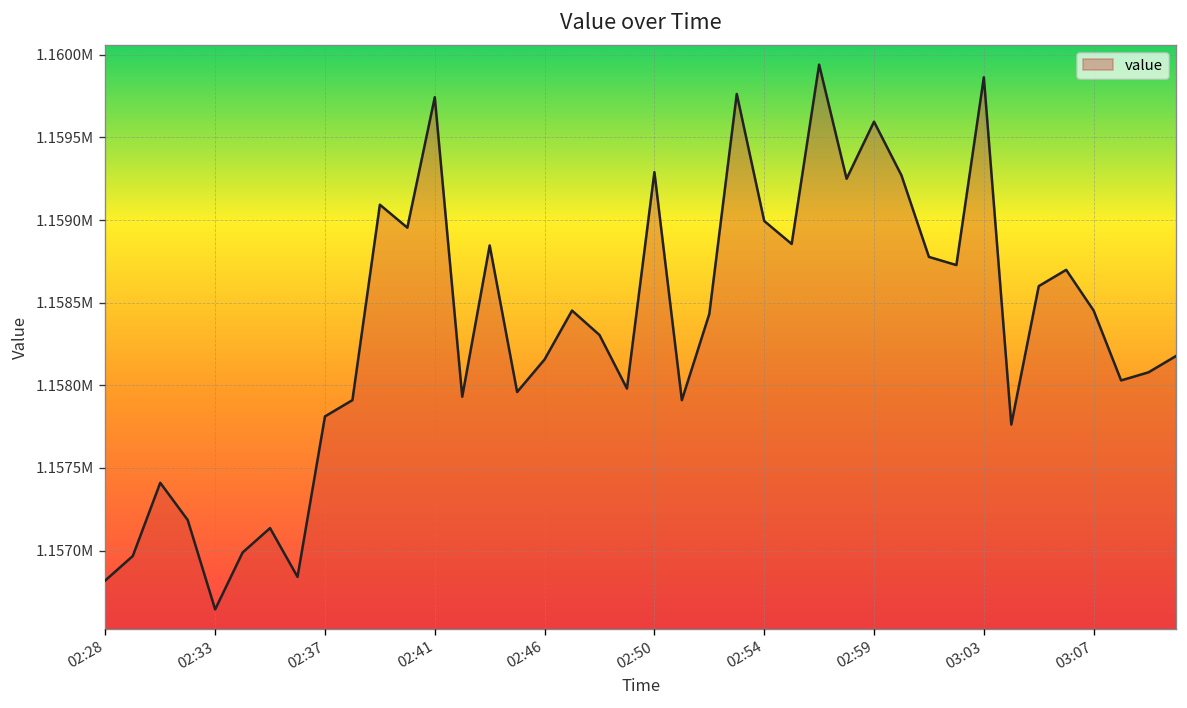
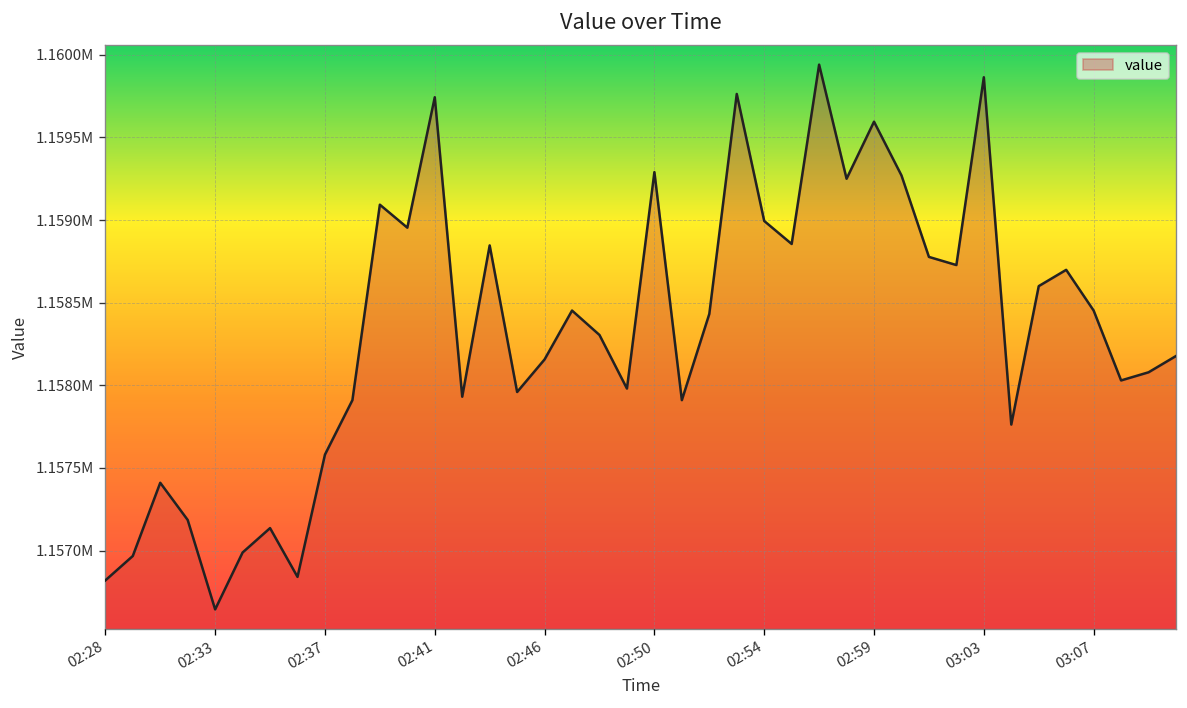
  {
    "02:28": 1156820,
    "02:33": 1156640,
-   "02:37": 1157810,
+   "02:37": 1157580,
    "02:41": 1159740,
    "02:46": 1158160,
    "02:50": 1159290,
    "02:54": 1158990,
    "02:59": 1159600,
    "03:03": 1159860,
    "03:07": 1158450
  }
